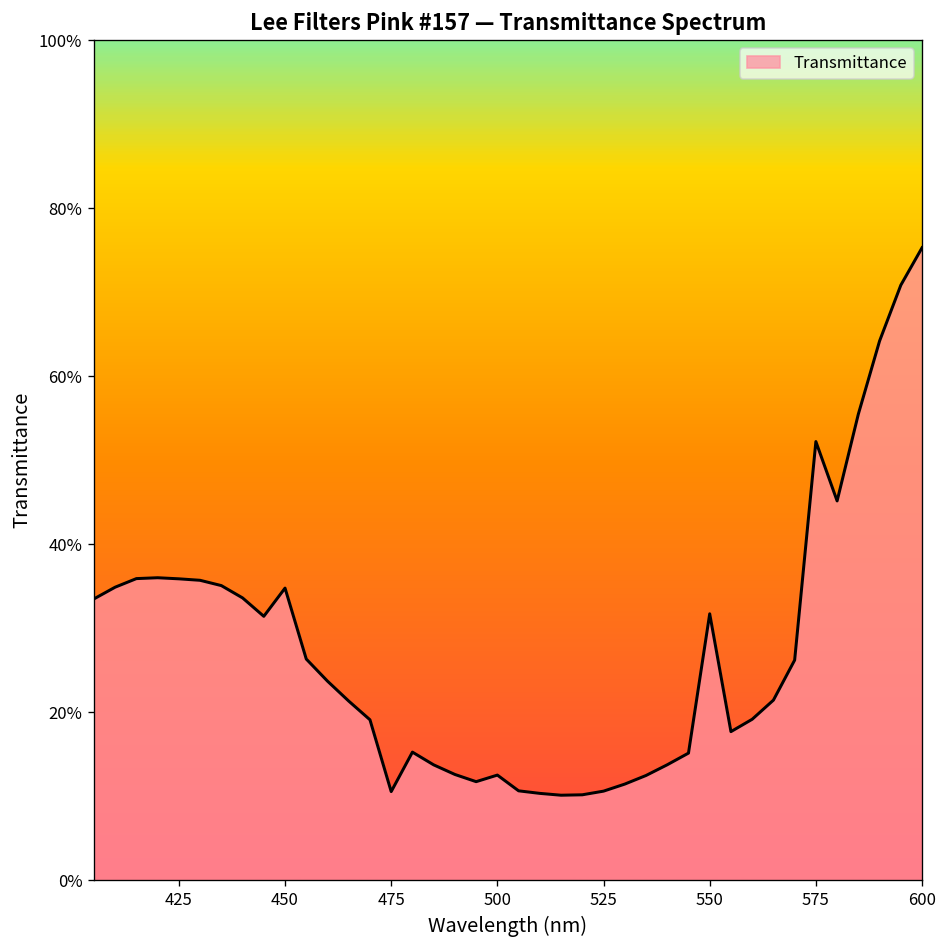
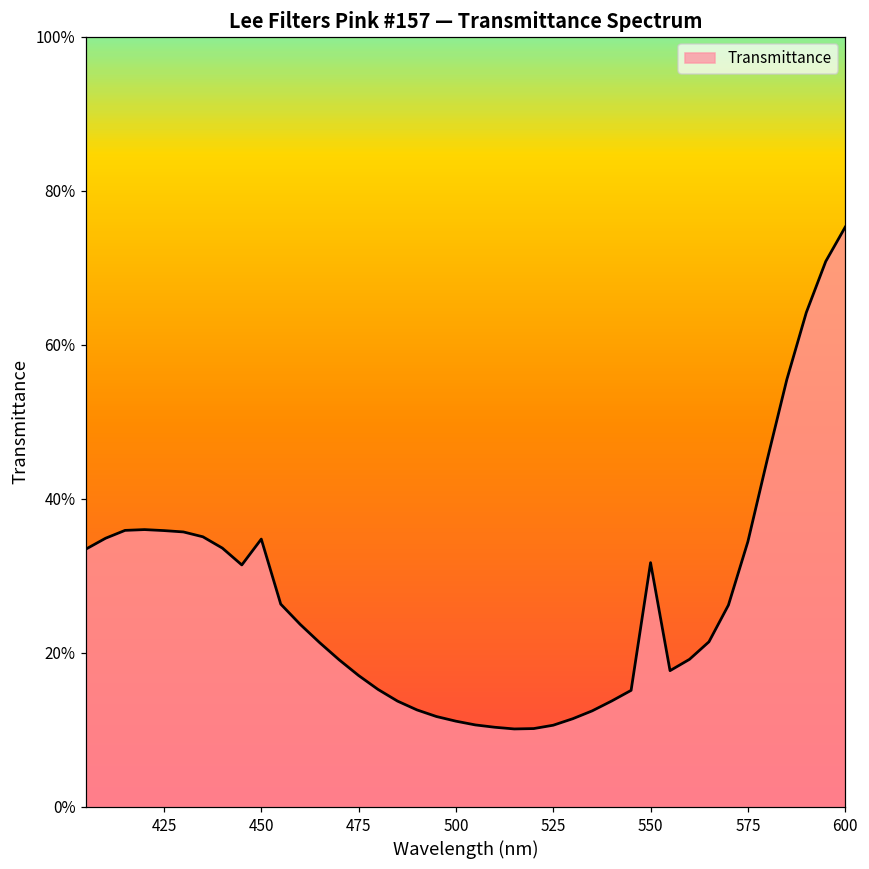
  {
    "425": "36%",
    "450": "35%",
-   "475": "11%",
-   "500": "13%",
+   "475": "17%",
+   "500": "11%",
    "525": "11%",
    "550": "32%",
-   "575": "52%",
+   "575": "34%",
    "600": "75%"
  }
